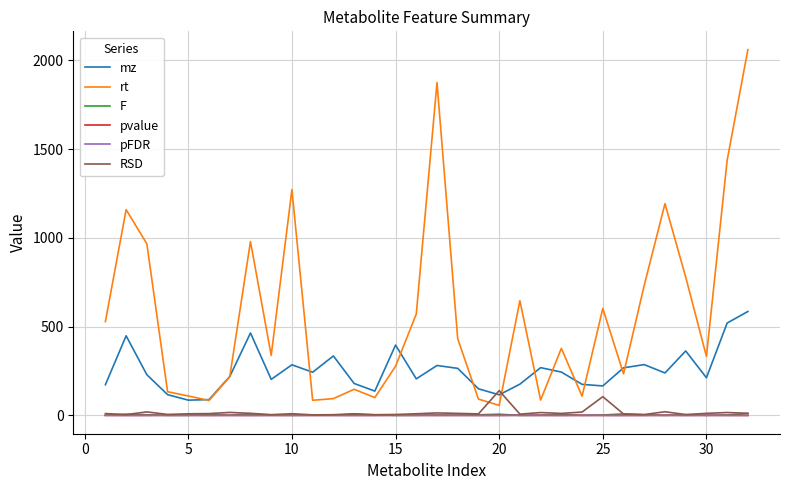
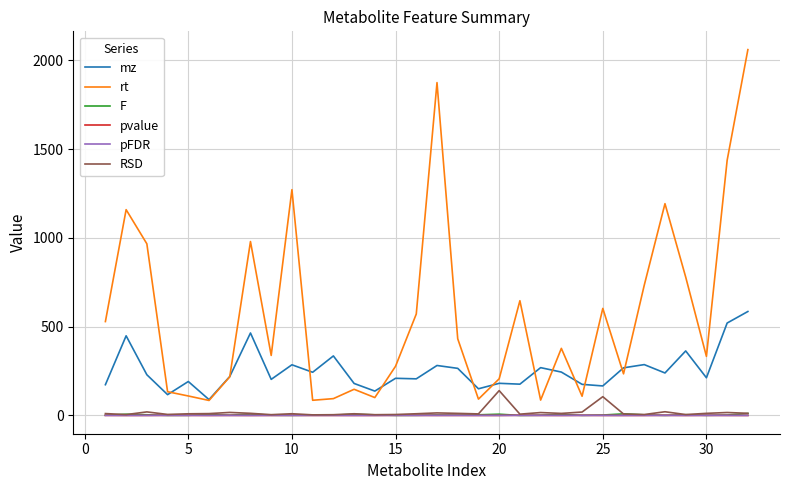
  {
    "mz": {
-     "5": 90,
+     "5": 190,
      "10": 290,
-     "15": 400,
-     "20": 120,
+     "15": 210,
+     "20": 180,
      "25": 170,
      "30": 210
    },
    "rt": {
      "5": 110,
      "10": 1270,
      "15": 280,
-     "20": 60,
+     "20": 210,
      "25": 600,
      "30": 330
    },
    "RSD": {
      "20": 140,
      "25": 110
    }
  }
